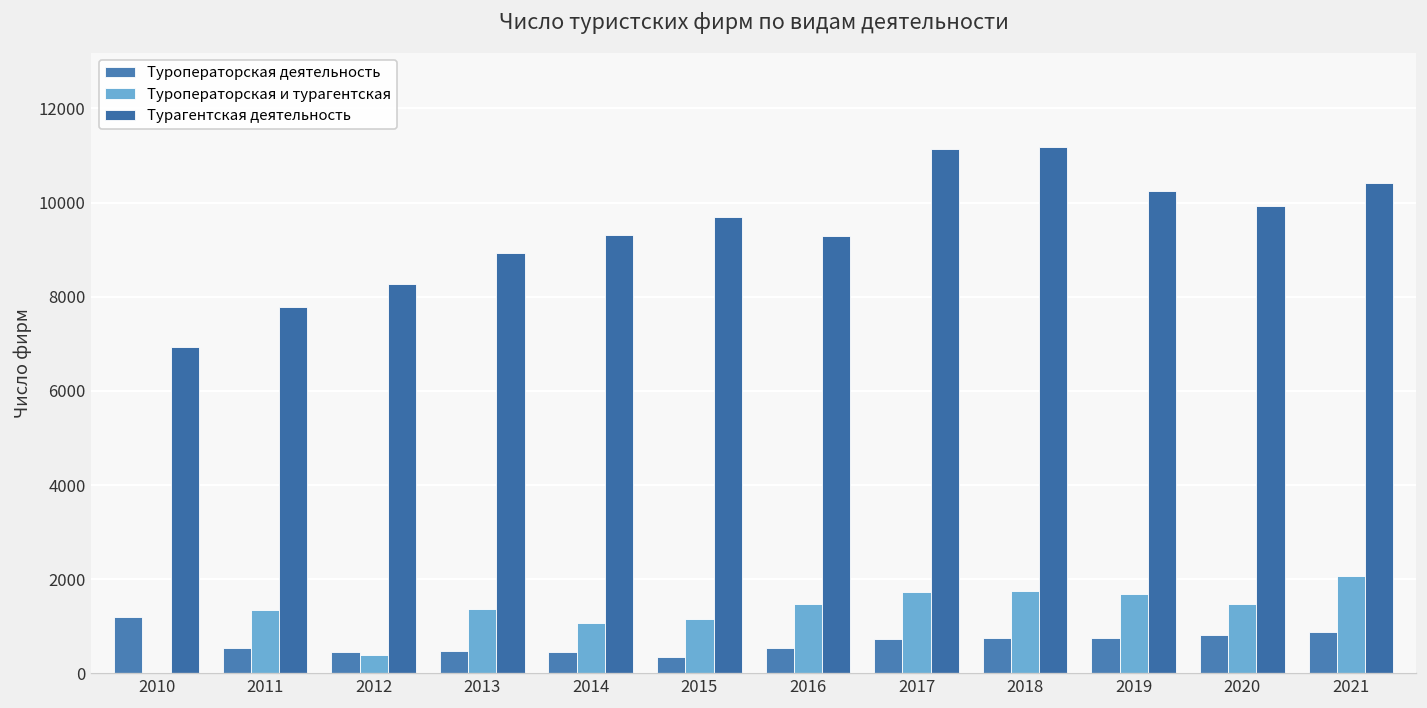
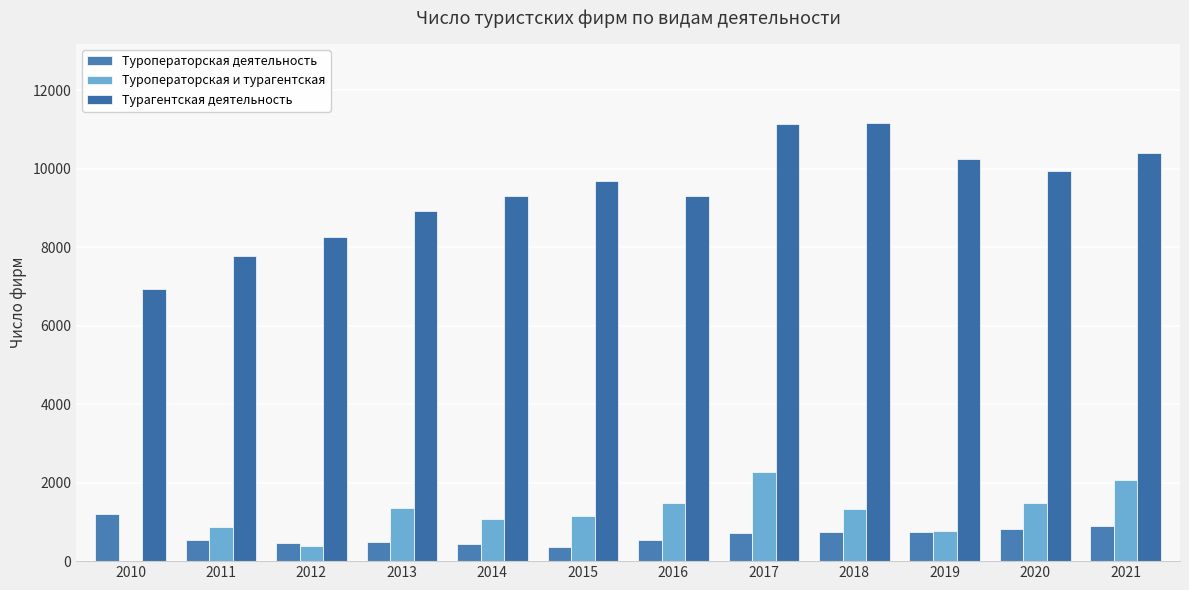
  {
    "Туроператорская и турагентская": {
      "2010": 0,
-     "2011": 1400,
+     "2011": 900,
      "2012": 400,
      "2013": 1400,
      "2014": 1100,
      "2015": 1200,
      "2016": 1500,
-     "2017": 1700,
-     "2018": 1800,
-     "2019": 1700,
+     "2017": 2300,
+     "2018": 1300,
+     "2019": 800,
      "2020": 1500,
      "2021": 2100
    }
  }
